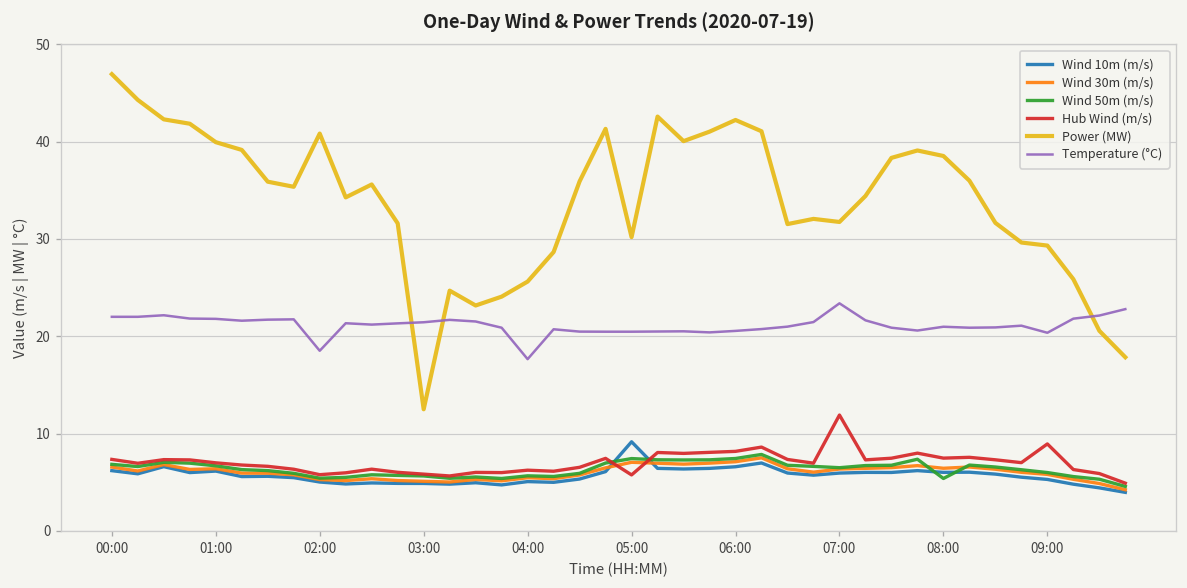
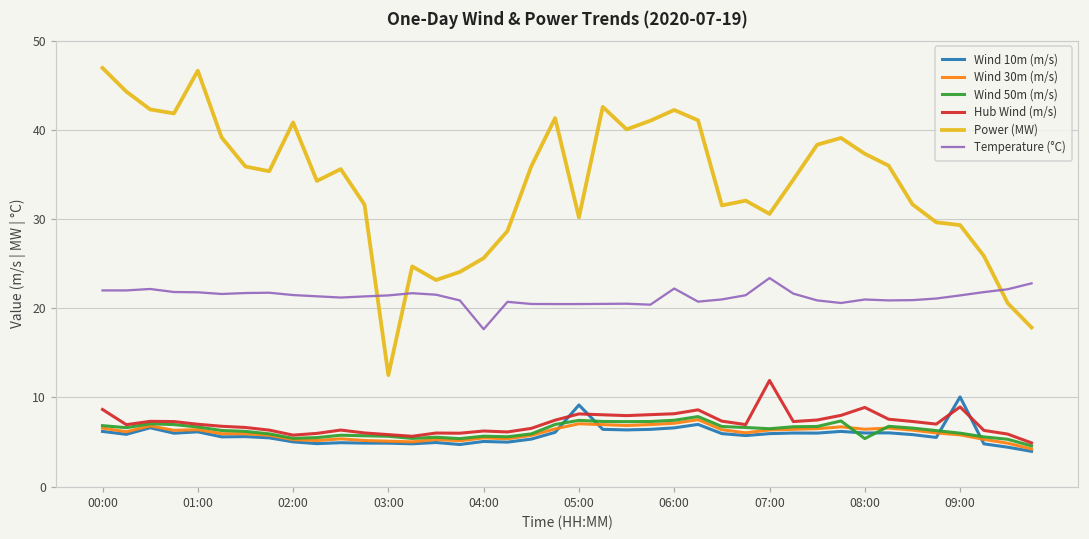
  {
    "Wind 10m (m/s)": {
      "00:00": 6,
      "04:00": 5,
      "05:00": 9,
      "06:00": 7,
      "07:00": 6,
      "08:00": 6,
-     "09:00": 5
+     "09:00": 10
    },
    "Wind 30m (m/s)": {
      "05:00": 7,
      "06:00": 7,
      "08:00": 6
    },
    "Wind 50m (m/s)": {
      "05:00": 7,
      "06:00": 7,
      "08:00": 5
    },
    "Hub Wind (m/s)": {
-     "00:00": 7,
+     "00:00": 9,
      "02:00": 6,
      "04:00": 6,
-     "05:00": 6,
+     "05:00": 8,
      "06:00": 8,
      "07:00": 12,
-     "08:00": 7,
+     "08:00": 9,
      "09:00": 9
    },
    "Power (MW)": {
      "00:00": 47,
-     "01:00": 40,
+     "01:00": 47,
      "02:00": 41,
      "03:00": 13,
      "04:00": 26,
      "05:00": 30,
      "06:00": 42,
-     "07:00": 32,
-     "08:00": 39,
+     "07:00": 31,
+     "08:00": 37,
      "09:00": 29
    },
    "Temperature (°C)": {
      "00:00": 22,
      "01:00": 22,
-     "02:00": 19,
+     "02:00": 21,
      "03:00": 21,
      "04:00": 18,
      "05:00": 20,
-     "06:00": 21,
+     "06:00": 22,
      "07:00": 23,
      "08:00": 21,
-     "09:00": 20
+     "09:00": 21
    }
  }
